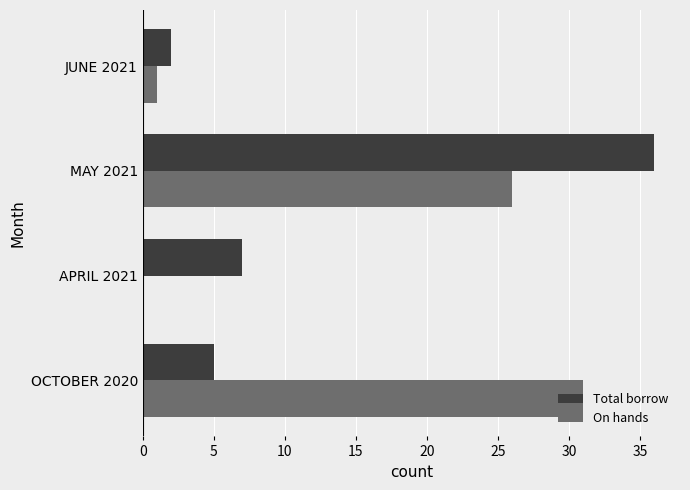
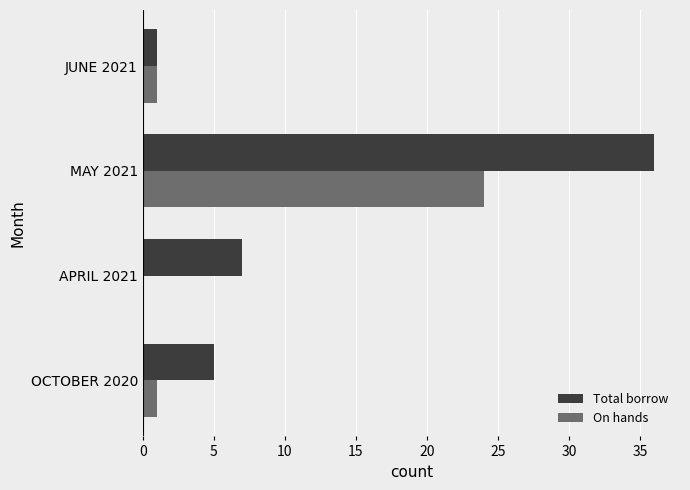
  {
    "Total borrow": {
-     "JUNE 2021": 2,
+     "JUNE 2021": 1,
      "MAY 2021": 36,
      "APRIL 2021": 7,
      "OCTOBER 2020": 5
    },
    "On hands": {
      "JUNE 2021": 1,
-     "MAY 2021": 26,
+     "MAY 2021": 24,
      "APRIL 2021": 0,
-     "OCTOBER 2020": 31
+     "OCTOBER 2020": 1
    }
  }
